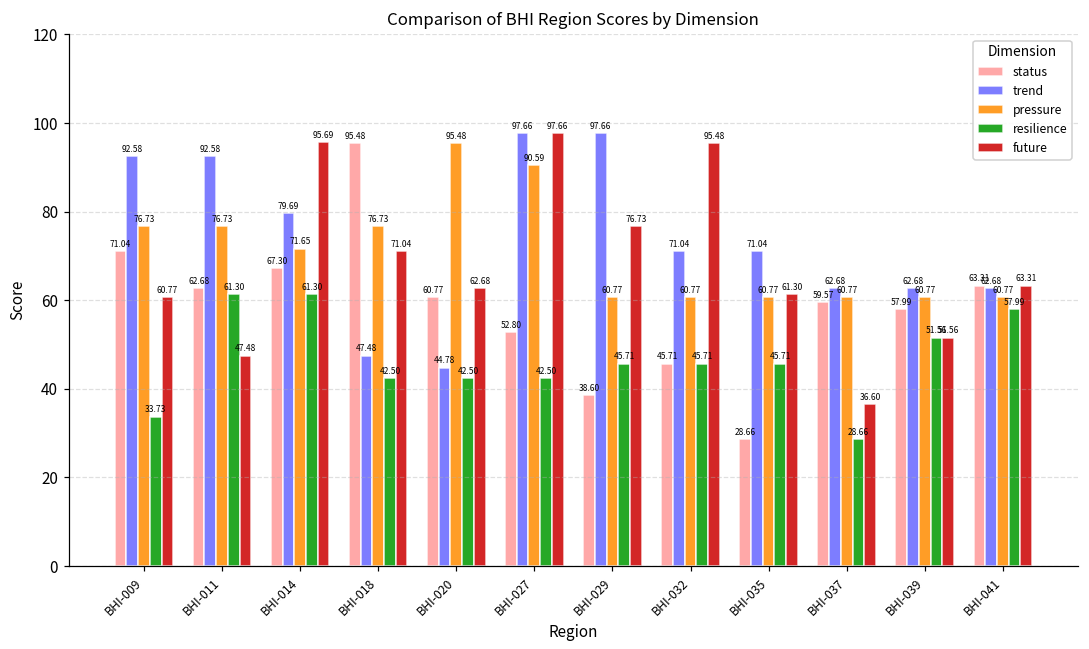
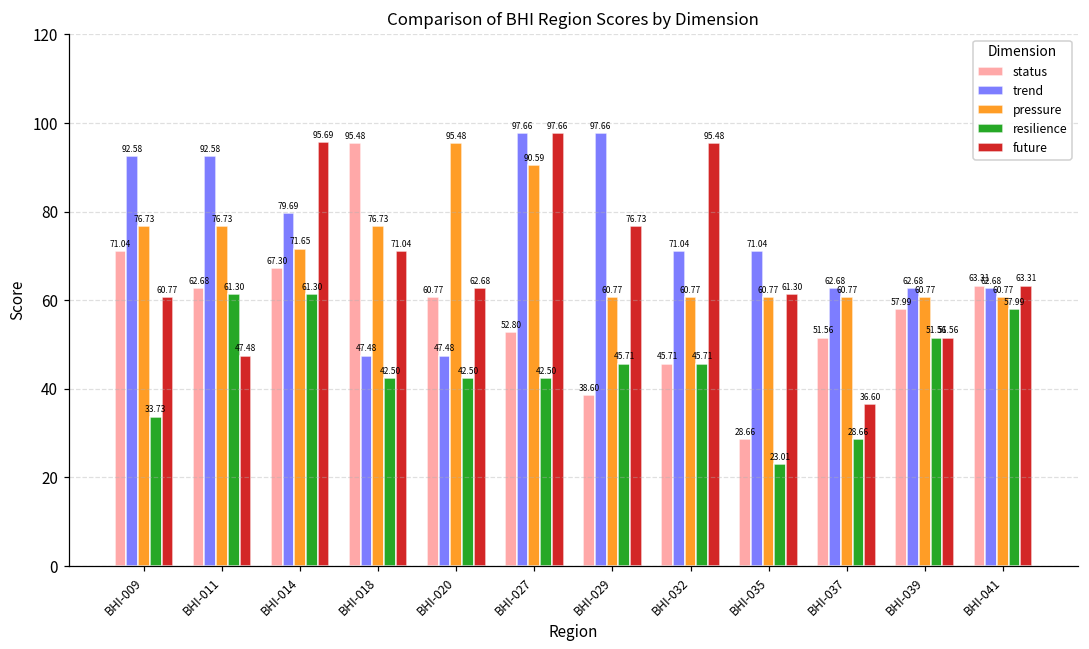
  {
    "status": {
      "BHI-009": 71.04,
      "BHI-011": 62.68,
      "BHI-014": 67.30,
      "BHI-018": 95.48,
      "BHI-020": 60.77,
      "BHI-027": 52.80,
      "BHI-029": 38.60,
      "BHI-032": 45.71,
      "BHI-035": 28.66,
-     "BHI-037": 59.57,
+     "BHI-037": 51.56,
      "BHI-039": 57.99
    },
    "trend": {
      "BHI-009": 92.58,
      "BHI-011": 92.58,
      "BHI-014": 79.69,
      "BHI-018": 47.48,
-     "BHI-020": 44.78,
+     "BHI-020": 47.48,
      "BHI-027": 97.66,
      "BHI-029": 97.66,
      "BHI-032": 71.04,
      "BHI-035": 71.04,
      "BHI-037": 62.68,
      "BHI-039": 62.68
    },
    "pressure": {
      "BHI-009": 76.73,
      "BHI-011": 76.73,
      "BHI-014": 71.65,
      "BHI-018": 76.73,
      "BHI-020": 95.48,
      "BHI-027": 90.59,
      "BHI-029": 60.77,
      "BHI-032": 60.77,
      "BHI-035": 60.77,
      "BHI-037": 60.77,
      "BHI-039": 60.77,
      "BHI-041": 60.77
    },
    "resilience": {
      "BHI-009": 33.73,
      "BHI-011": 61.30,
      "BHI-014": 61.30,
      "BHI-018": 42.50,
      "BHI-020": 42.50,
      "BHI-027": 42.50,
      "BHI-029": 45.71,
      "BHI-032": 45.71,
-     "BHI-035": 45.71,
+     "BHI-035": 23.01,
      "BHI-037": 28.66,
      "BHI-041": 57.99
    },
    "future": {
      "BHI-009": 60.77,
      "BHI-011": 47.48,
      "BHI-014": 95.69,
      "BHI-018": 71.04,
      "BHI-020": 62.68,
      "BHI-027": 97.66,
      "BHI-029": 76.73,
      "BHI-032": 95.48,
      "BHI-035": 61.30,
      "BHI-037": 36.60,
      "BHI-041": 63.31
    }
  }
